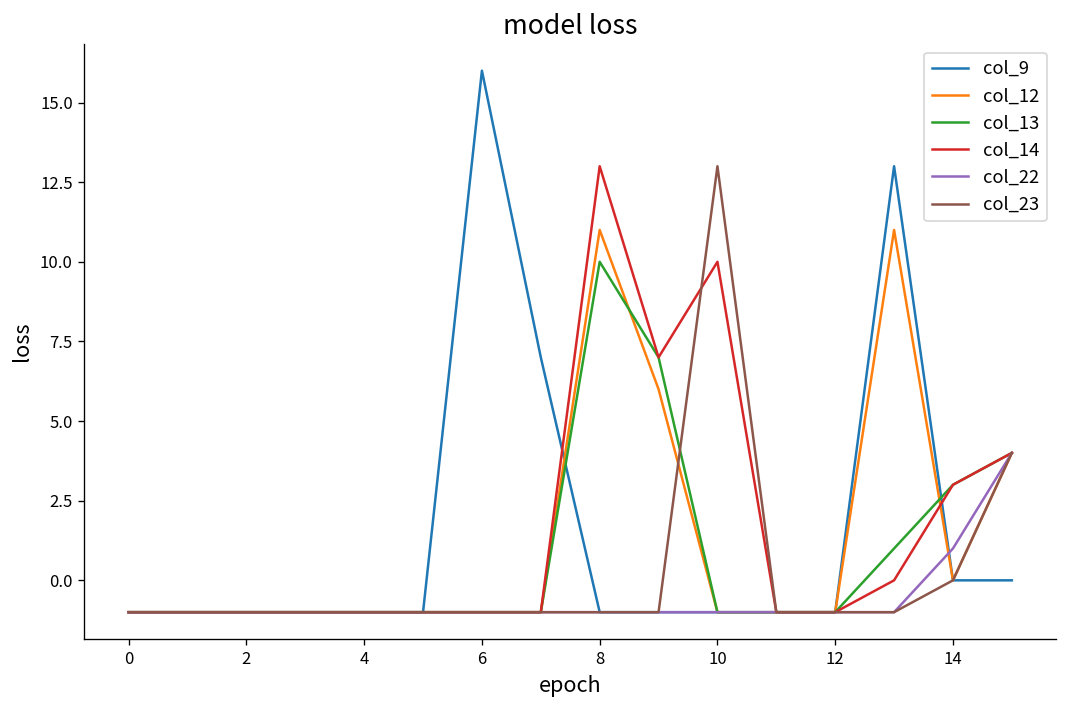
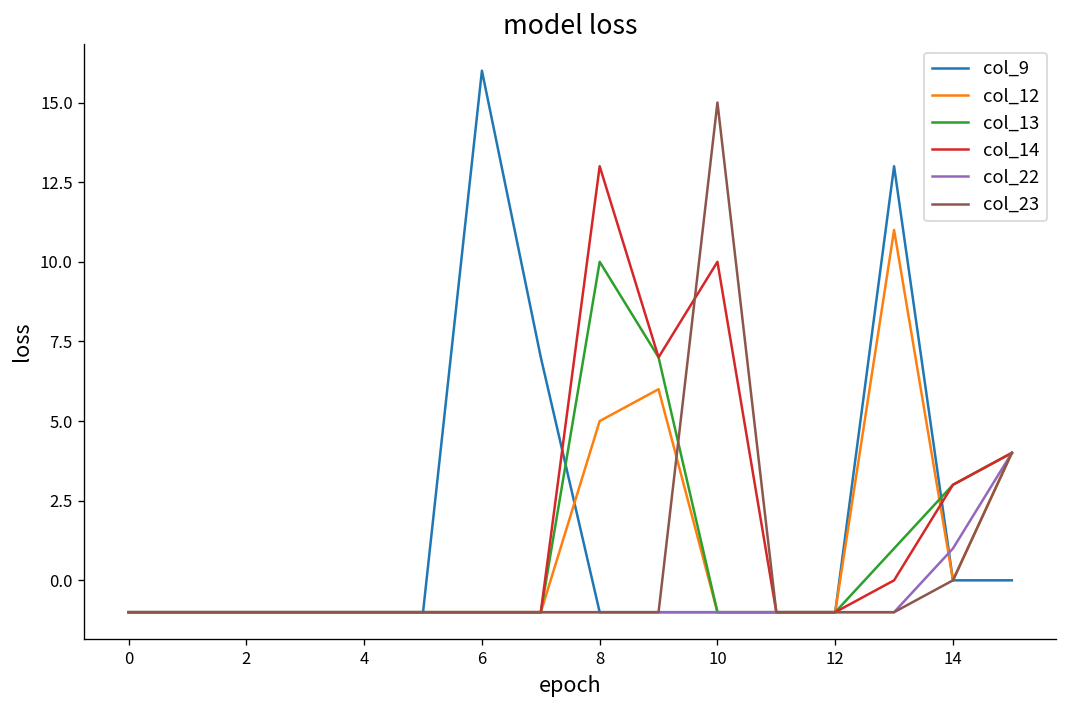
  {
    "col_9": {
      "6": 16
    },
    "col_12": {
-     "8": 11
+     "8": 5
    },
    "col_13": {
      "8": 10
    },
    "col_14": {
      "8": 13,
      "10": 10
    },
    "col_22": {
      "14": 1
    },
    "col_23": {
-     "10": 13
+     "10": 15
    }
  }
